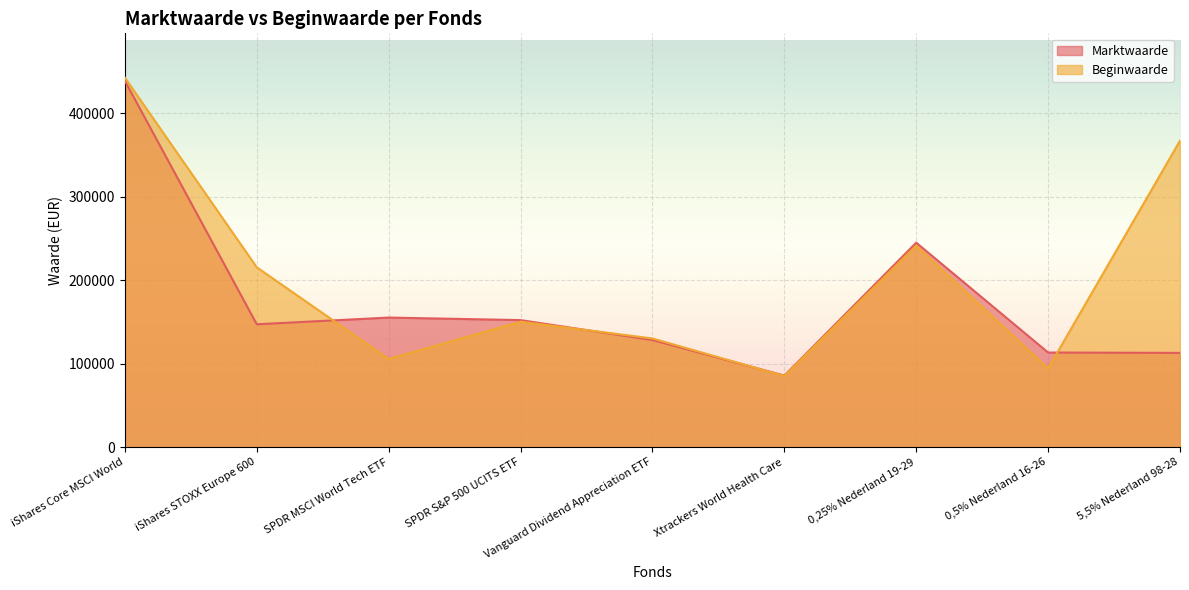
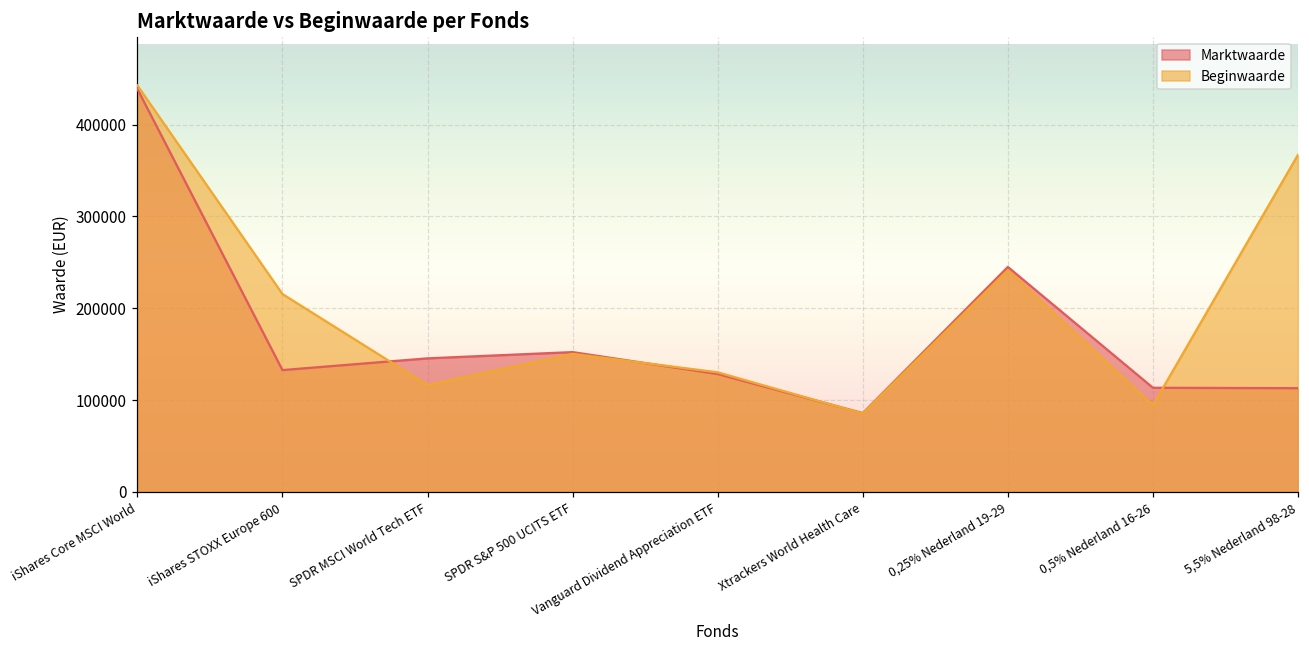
  {
    "Marktwaarde": {
      "iShares Core MSCI World": 440000,
-     "iShares STOXX Europe 600": 150000,
-     "SPDR MSCI World Tech ETF": 160000,
+     "iShares STOXX Europe 600": 130000,
+     "SPDR MSCI World Tech ETF": 150000,
      "0,25% Nederland 19-29": 240000,
      "0,5% Nederland 16-26": 110000,
      "5,5% Nederland 98-28": 110000
    },
    "Beginwaarde": {
      "iShares Core MSCI World": 440000,
      "iShares STOXX Europe 600": 220000,
-     "SPDR MSCI World Tech ETF": 110000,
+     "SPDR MSCI World Tech ETF": 120000,
      "0,25% Nederland 19-29": 240000,
      "0,5% Nederland 16-26": 90000,
      "5,5% Nederland 98-28": 370000
    }
  }
